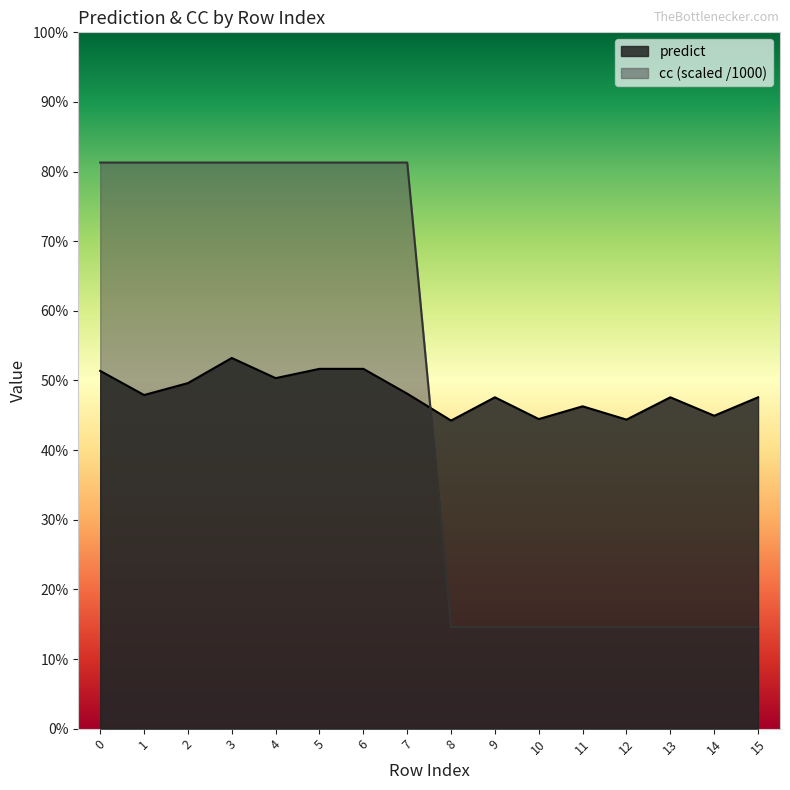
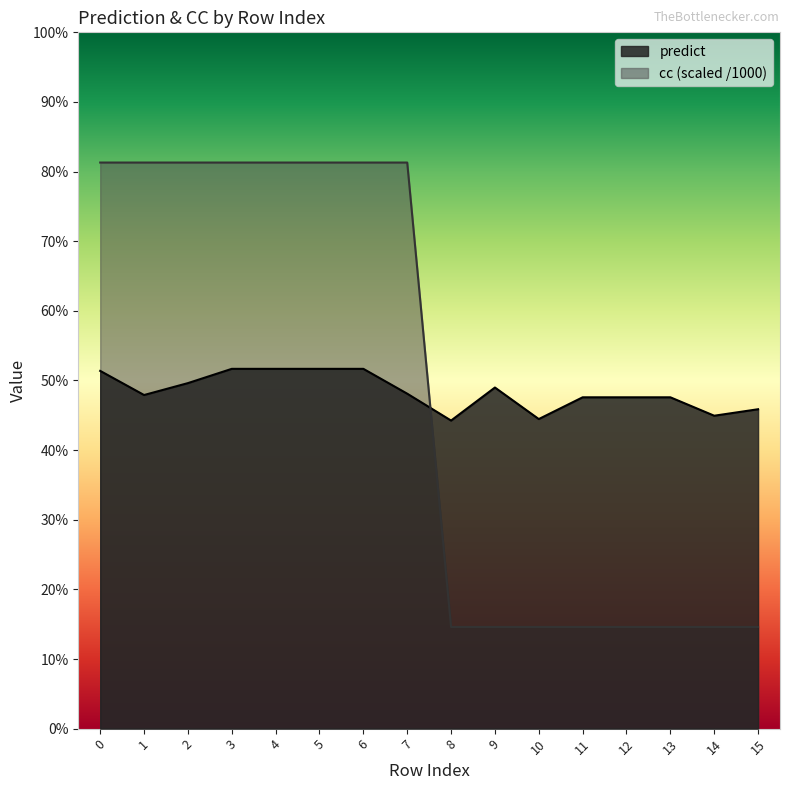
  {
    "predict": {
      "0": "51%",
      "1": "48%",
      "2": "50%",
-     "3": "53%",
-     "4": "50%",
+     "3": "52%",
+     "4": "52%",
      "5": "52%",
      "6": "52%",
      "7": "48%",
      "8": "44%",
-     "9": "48%",
+     "9": "49%",
      "10": "44%",
-     "11": "46%",
-     "12": "44%",
+     "11": "48%",
+     "12": "48%",
      "13": "48%",
      "14": "45%",
-     "15": "48%"
+     "15": "46%"
    },
    "cc (scaled /1000)": {
      "0": "81%",
      "1": "81%",
      "2": "81%",
      "3": "81%",
      "4": "81%",
      "5": "81%",
      "6": "81%",
      "7": "81%",
      "8": "15%",
      "9": "15%",
      "10": "15%",
      "11": "15%",
      "12": "15%",
      "13": "15%",
      "14": "15%",
      "15": "15%"
    }
  }
